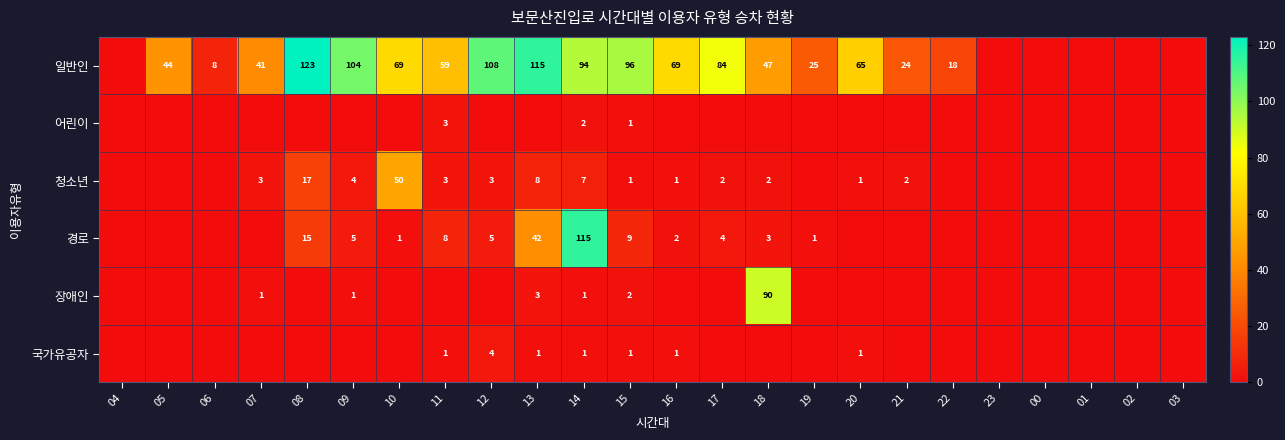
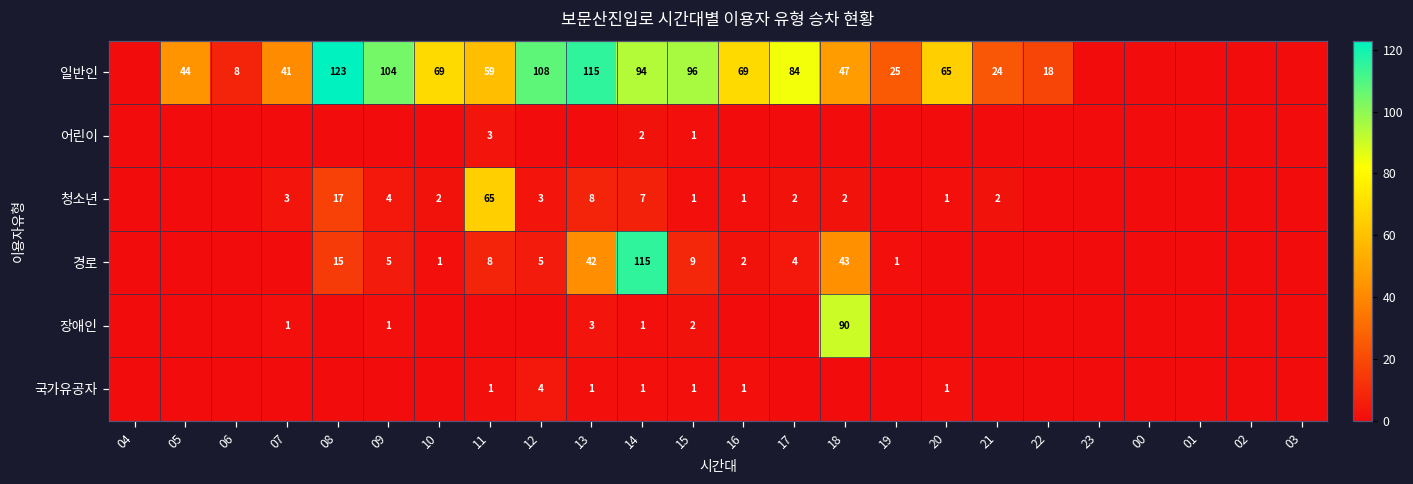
  {
    "일반인": {
      "05": 44,
      "06": 8,
      "07": 41,
      "08": 123,
      "09": 104,
      "10": 69,
      "11": 59,
      "12": 108,
      "13": 115,
      "14": 94,
      "15": 96,
      "16": 69,
      "17": 84,
      "18": 47,
      "19": 25,
      "20": 65,
      "21": 24,
      "22": 18
    },
    "어린이": {
      "11": 3,
      "14": 2,
      "15": 1
    },
    "청소년": {
      "07": 3,
      "08": 17,
      "09": 4,
-     "10": 50,
-     "11": 3,
+     "10": 2,
+     "11": 65,
      "12": 3,
      "13": 8,
      "14": 7,
      "15": 1,
      "16": 1,
      "17": 2,
      "18": 2,
      "20": 1,
      "21": 2
    },
    "경로": {
      "08": 15,
      "09": 5,
      "10": 1,
      "11": 8,
      "12": 5,
      "13": 42,
      "14": 115,
      "15": 9,
      "16": 2,
      "17": 4,
-     "18": 3,
+     "18": 43,
      "19": 1
    },
    "장애인": {
      "07": 1,
      "09": 1,
      "13": 3,
      "14": 1,
      "15": 2,
      "18": 90
    },
    "국가유공자": {
      "11": 1,
      "12": 4,
      "13": 1,
      "14": 1,
      "15": 1,
      "16": 1,
      "20": 1
    }
  }
